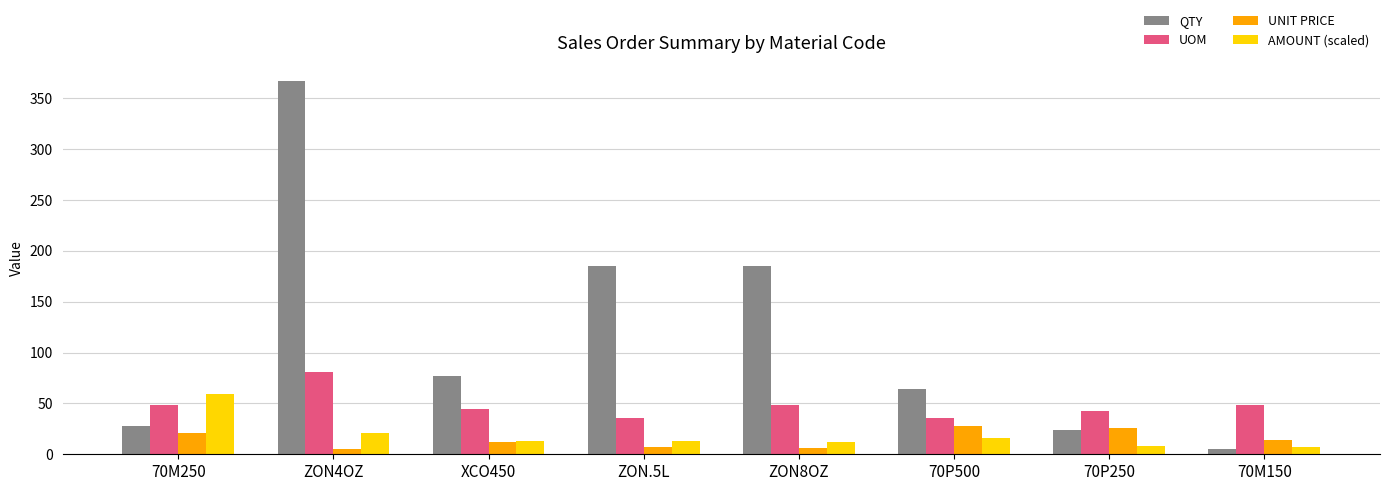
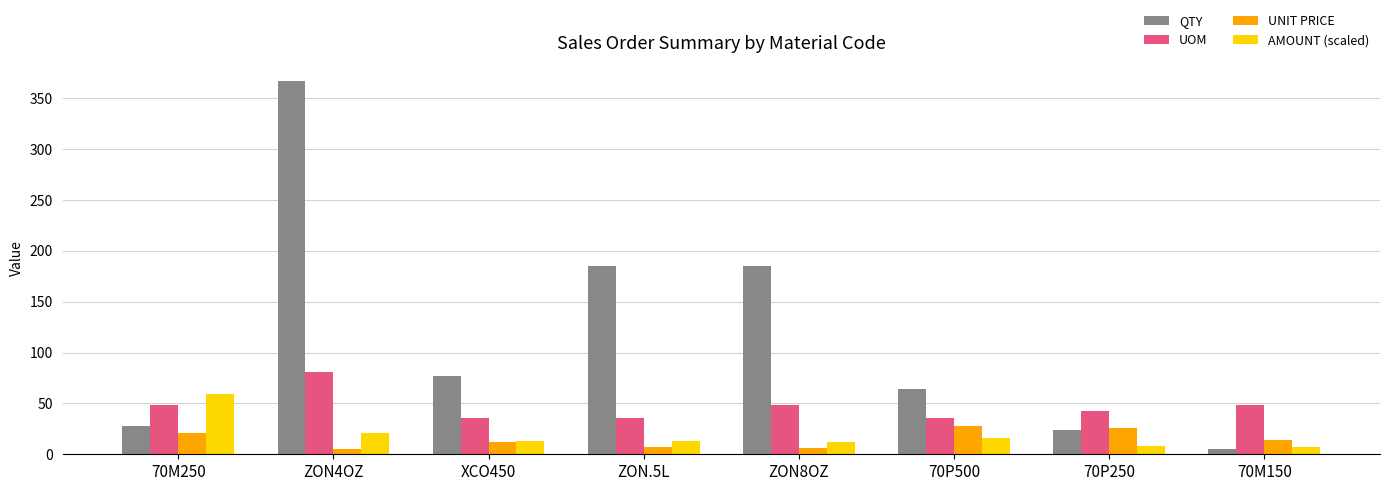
  {
    "QTY": {
      "70M250": 28,
      "ZON4OZ": 367,
      "XCO450": 77,
      "ZON.5L": 185,
      "ZON8OZ": 185,
      "70P500": 64,
      "70P250": 24,
      "70M150": 5
    },
    "UOM": {
      "70M250": 48,
      "ZON4OZ": 81,
-     "XCO450": 45,
+     "XCO450": 36,
      "ZON.5L": 36,
      "ZON8OZ": 48,
      "70P500": 36,
      "70P250": 43,
      "70M150": 48
    }
  }
